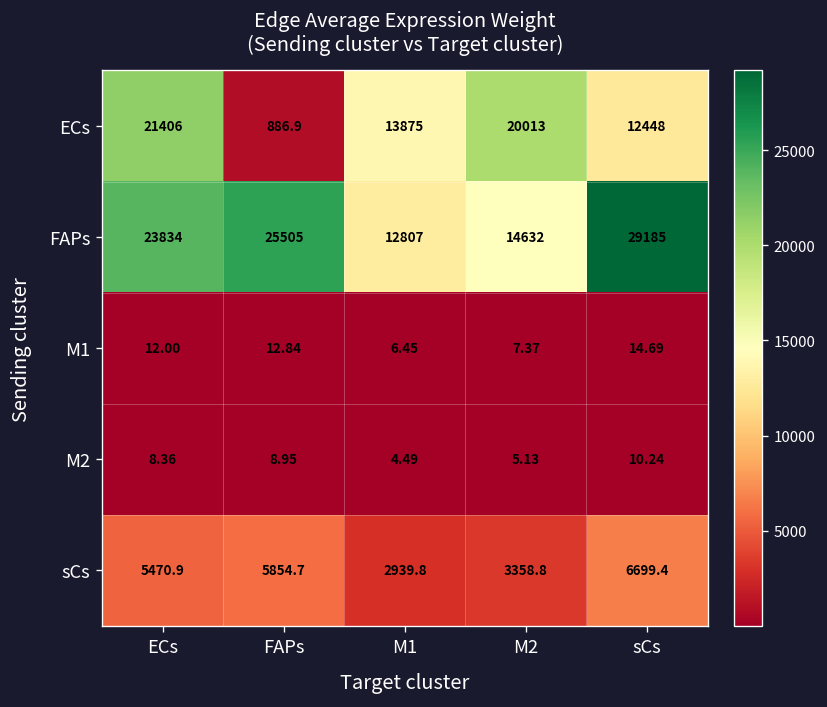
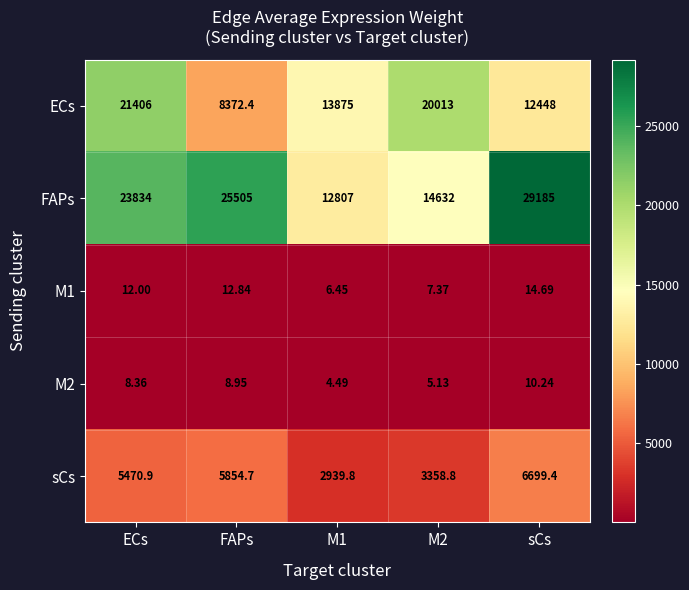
  {
    "ECs": {
      "ECs": 21406,
-     "FAPs": 886.9,
+     "FAPs": 8372.4,
      "M1": 13875,
      "M2": 20013,
      "sCs": 12448
    },
    "FAPs": {
      "ECs": 23834,
      "FAPs": 25505,
      "M1": 12807,
      "M2": 14632,
      "sCs": 29185
    },
    "M1": {
      "ECs": 12.00,
      "FAPs": 12.84,
      "M1": 6.45,
      "M2": 7.37,
      "sCs": 14.69
    },
    "M2": {
      "ECs": 8.36,
      "FAPs": 8.95,
      "M1": 4.49,
      "M2": 5.13,
      "sCs": 10.24
    },
    "sCs": {
      "ECs": 5470.9,
      "FAPs": 5854.7,
      "M1": 2939.8,
      "M2": 3358.8,
      "sCs": 6699.4
    }
  }
